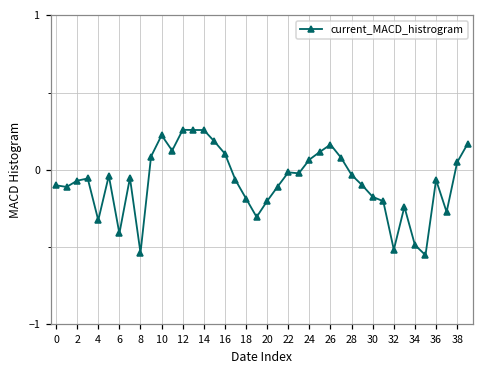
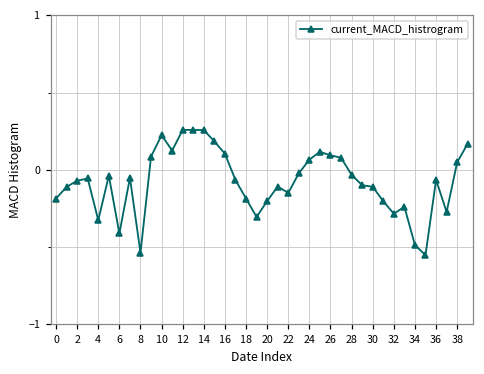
  {
-   "0": -0.10,
+   "0": -0.19,
    "2": -0.07,
    "4": -0.33,
    "6": -0.41,
    "8": -0.54,
    "10": 0.22,
    "12": 0.26,
    "14": 0.26,
    "16": 0.10,
    "18": -0.19,
    "20": -0.20,
-   "22": -0.02,
+   "22": -0.15,
    "24": 0.07,
-   "26": 0.16,
+   "26": 0.09,
    "28": -0.03,
-   "30": -0.17,
-   "32": -0.52,
+   "30": -0.11,
+   "32": -0.28,
    "34": -0.49,
    "36": -0.06,
    "38": 0.05
  }
